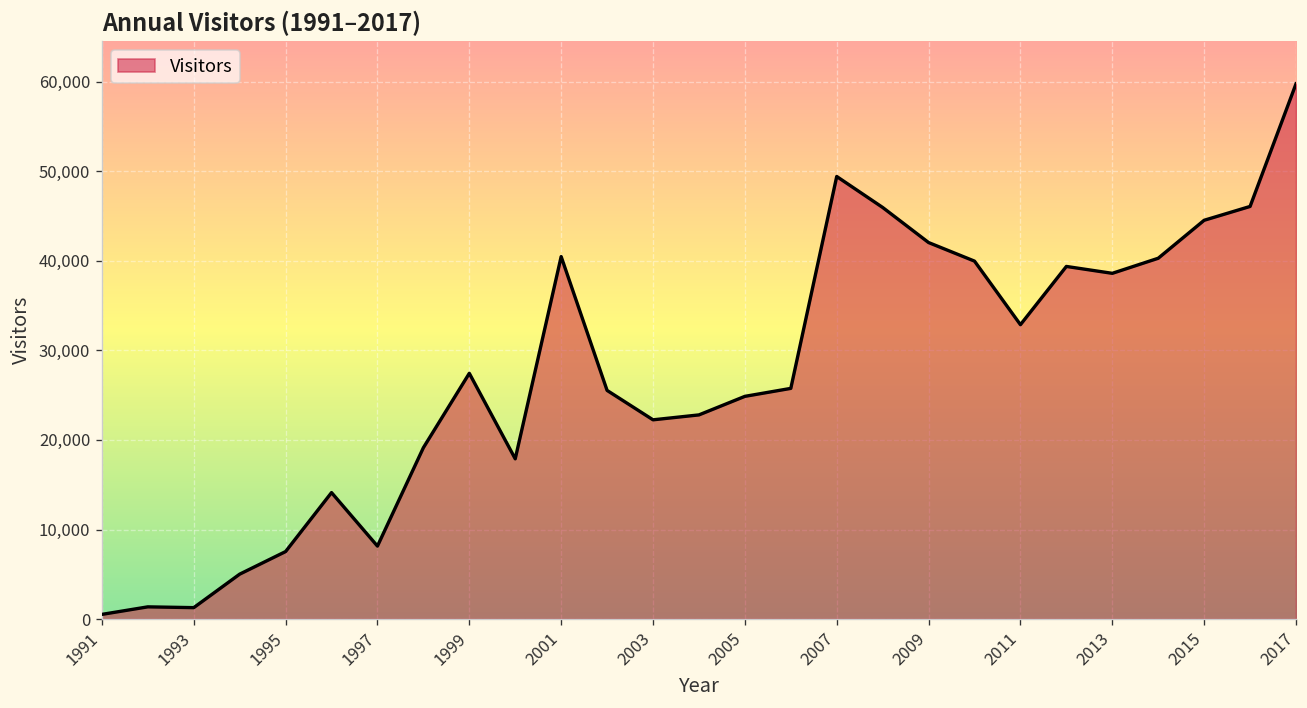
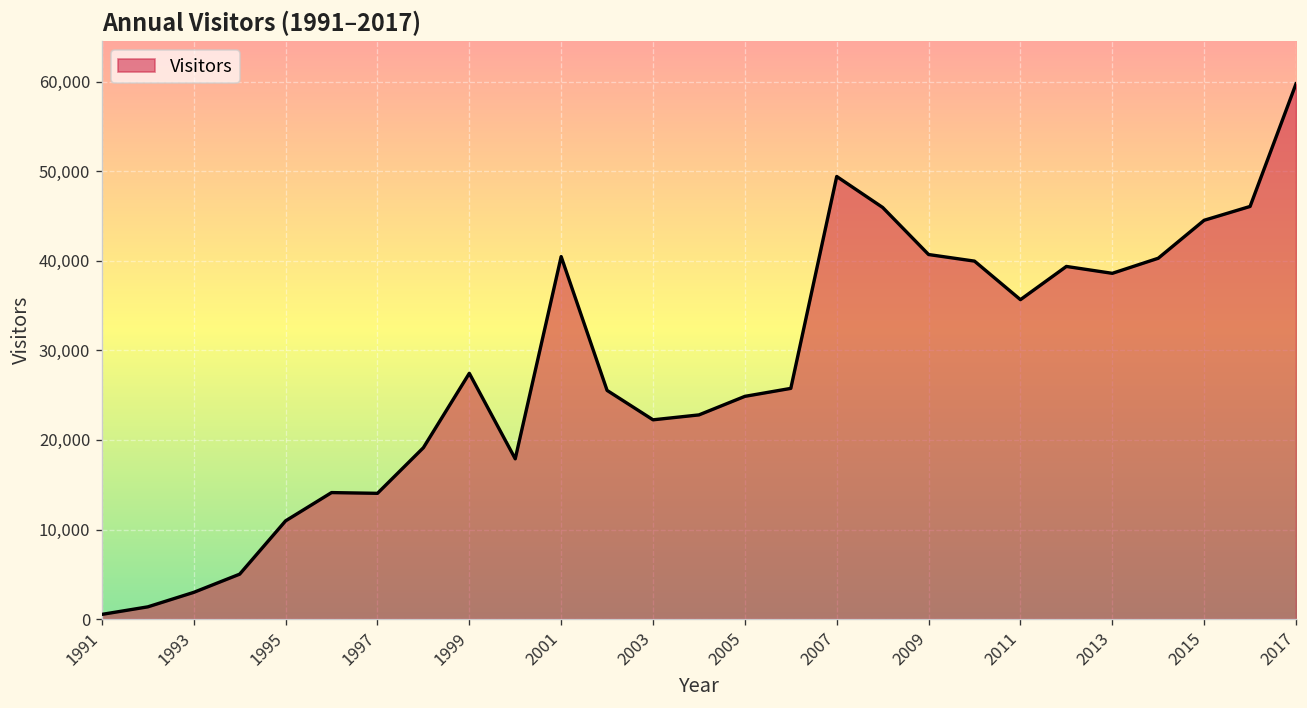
  {
    "1991": "1,000",
-   "1993": "1,000",
-   "1995": "8,000",
-   "1997": "8,000",
+   "1993": "3,000",
+   "1995": "11,000",
+   "1997": "14,000",
    "1999": "27,000",
    "2001": "40,000",
    "2003": "22,000",
    "2005": "25,000",
    "2007": "49,000",
-   "2009": "42,000",
-   "2011": "33,000",
+   "2009": "41,000",
+   "2011": "36,000",
    "2013": "39,000",
    "2015": "45,000",
    "2017": "60,000"
  }
